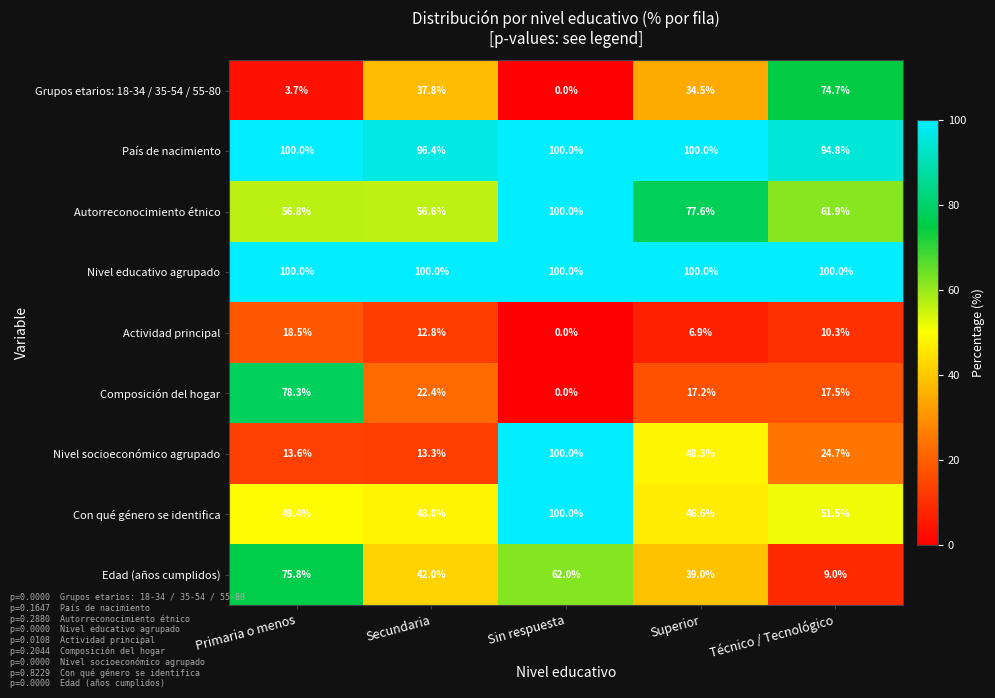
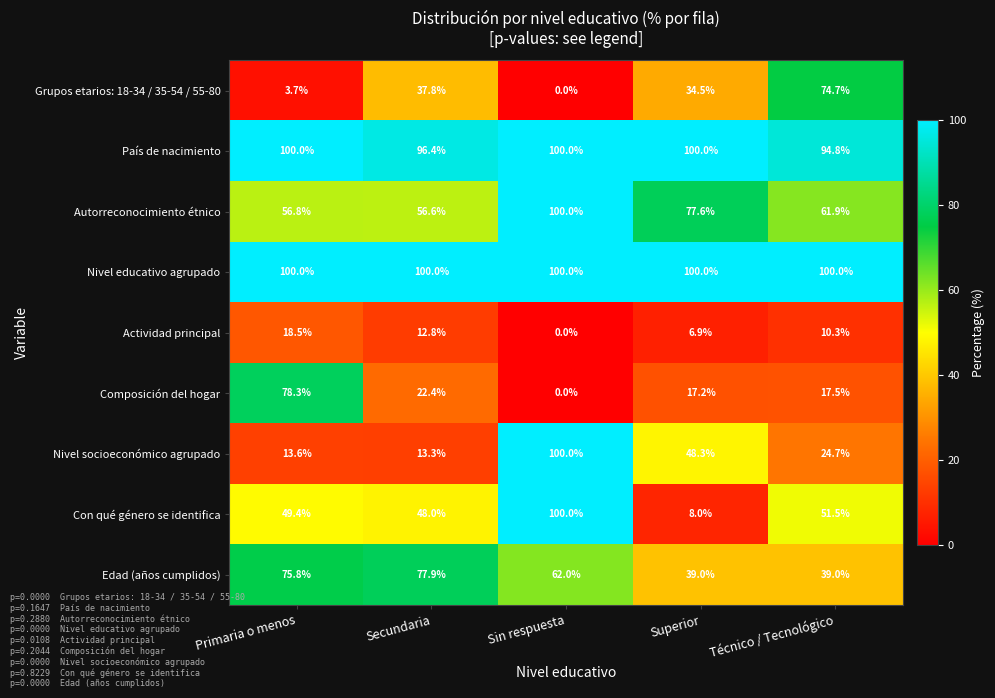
  {
    "Grupos etarios: 18-34 / 35-54 / 55-80": {
      "Primaria o menos": "3.7%",
      "Secundaria": "37.8%",
      "Sin respuesta": "0.0%",
      "Superior": "34.5%",
      "Técnico / Tecnológico": "74.7%"
    },
    "País de nacimiento": {
      "Primaria o menos": "100.0%",
      "Secundaria": "96.4%",
      "Sin respuesta": "100.0%",
      "Superior": "100.0%",
      "Técnico / Tecnológico": "94.8%"
    },
    "Autorreconocimiento étnico": {
      "Primaria o menos": "56.8%",
      "Secundaria": "56.6%",
      "Sin respuesta": "100.0%",
      "Superior": "77.6%",
      "Técnico / Tecnológico": "61.9%"
    },
    "Nivel educativo agrupado": {
      "Primaria o menos": "100.0%",
      "Secundaria": "100.0%",
      "Sin respuesta": "100.0%",
      "Superior": "100.0%",
      "Técnico / Tecnológico": "100.0%"
    },
    "Actividad principal": {
      "Primaria o menos": "18.5%",
      "Secundaria": "12.8%",
      "Sin respuesta": "0.0%",
      "Superior": "6.9%",
      "Técnico / Tecnológico": "10.3%"
    },
    "Composición del hogar": {
      "Primaria o menos": "78.3%",
      "Secundaria": "22.4%",
      "Sin respuesta": "0.0%",
      "Superior": "17.2%",
      "Técnico / Tecnológico": "17.5%"
    },
    "Nivel socioeconómico agrupado": {
      "Primaria o menos": "13.6%",
      "Secundaria": "13.3%",
      "Sin respuesta": "100.0%",
      "Superior": "48.3%",
      "Técnico / Tecnológico": "24.7%"
    },
    "Con qué género se identifica": {
      "Primaria o menos": "49.4%",
      "Secundaria": "48.0%",
      "Sin respuesta": "100.0%",
-     "Superior": "46.6%",
+     "Superior": "8.0%",
      "Técnico / Tecnológico": "51.5%"
    },
    "Edad (años cumplidos)": {
      "Primaria o menos": "75.8%",
-     "Secundaria": "42.0%",
+     "Secundaria": "77.9%",
      "Sin respuesta": "62.0%",
      "Superior": "39.0%",
-     "Técnico / Tecnológico": "9.0%"
+     "Técnico / Tecnológico": "39.0%"
    }
  }
